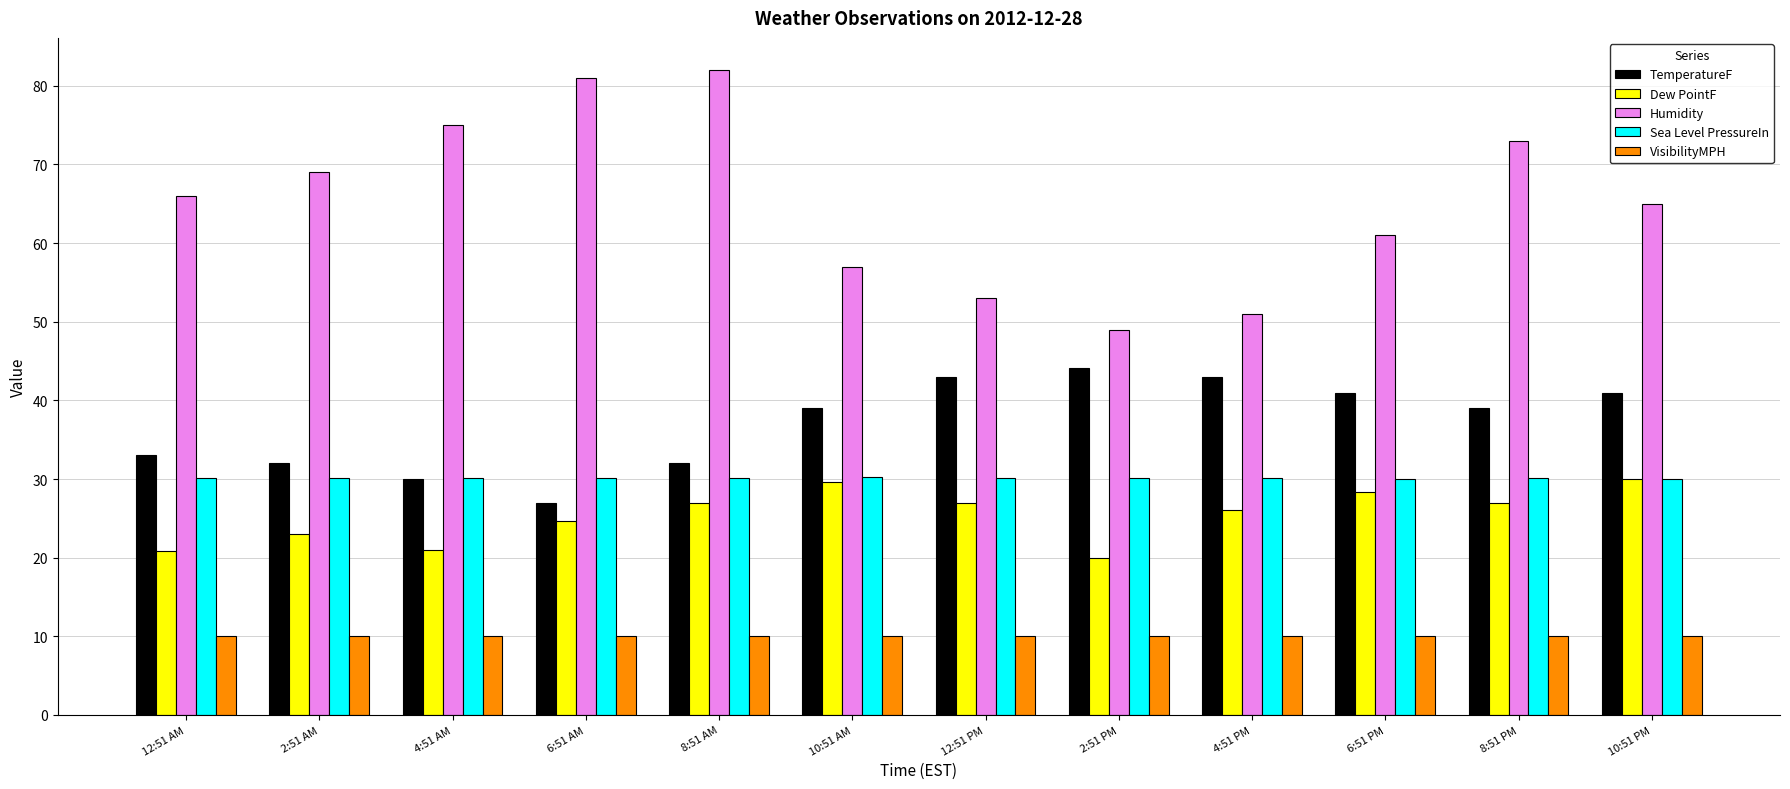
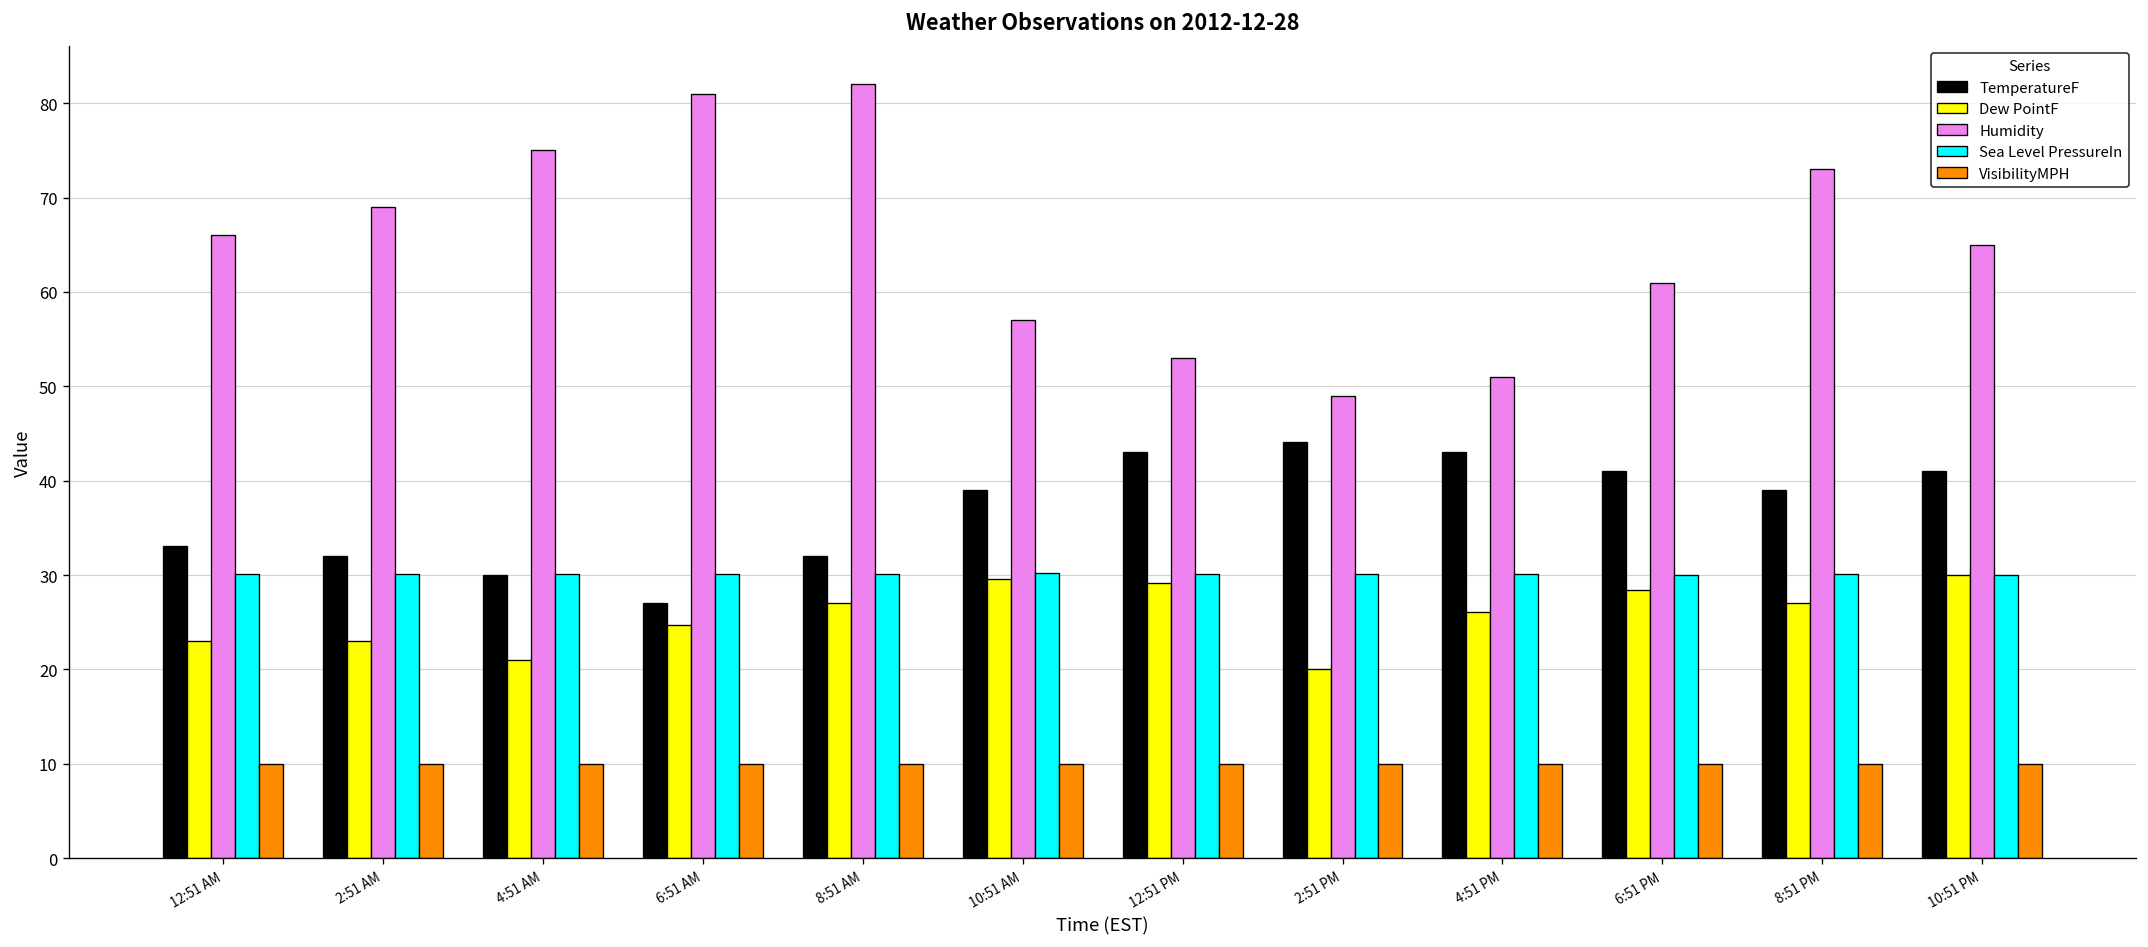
  {
    "TemperatureF": {
      "12:51 AM": 33,
      "2:51 AM": 32,
      "4:51 AM": 30,
      "6:51 AM": 27,
      "8:51 AM": 32,
      "10:51 AM": 39,
      "12:51 PM": 43,
      "2:51 PM": 44,
      "4:51 PM": 43,
      "6:51 PM": 41,
      "8:51 PM": 39,
      "10:51 PM": 41
    },
    "Dew PointF": {
-     "12:51 AM": 21,
+     "12:51 AM": 23,
      "2:51 AM": 23,
      "4:51 AM": 21,
      "6:51 AM": 25,
      "8:51 AM": 27,
      "10:51 AM": 30,
-     "12:51 PM": 27,
+     "12:51 PM": 29,
      "2:51 PM": 20,
      "4:51 PM": 26,
      "6:51 PM": 28,
      "8:51 PM": 27,
      "10:51 PM": 30
    },
    "Humidity": {
      "12:51 AM": 66,
      "2:51 AM": 69,
      "4:51 AM": 75,
      "6:51 AM": 81,
      "8:51 AM": 82,
      "10:51 AM": 57,
      "12:51 PM": 53,
      "2:51 PM": 49,
      "4:51 PM": 51,
      "6:51 PM": 61,
      "8:51 PM": 73,
      "10:51 PM": 65
    },
    "Sea Level PressureIn": {
      "12:51 AM": 30,
      "2:51 AM": 30,
      "4:51 AM": 30,
      "6:51 AM": 30,
      "8:51 AM": 30,
      "10:51 AM": 30,
      "12:51 PM": 30,
      "2:51 PM": 30,
      "4:51 PM": 30,
      "6:51 PM": 30,
      "8:51 PM": 30,
      "10:51 PM": 30
    },
    "VisibilityMPH": {
      "12:51 AM": 10,
      "2:51 AM": 10,
      "4:51 AM": 10,
      "6:51 AM": 10,
      "8:51 AM": 10,
      "10:51 AM": 10,
      "12:51 PM": 10,
      "2:51 PM": 10,
      "4:51 PM": 10,
      "6:51 PM": 10,
      "8:51 PM": 10,
      "10:51 PM": 10
    }
  }
